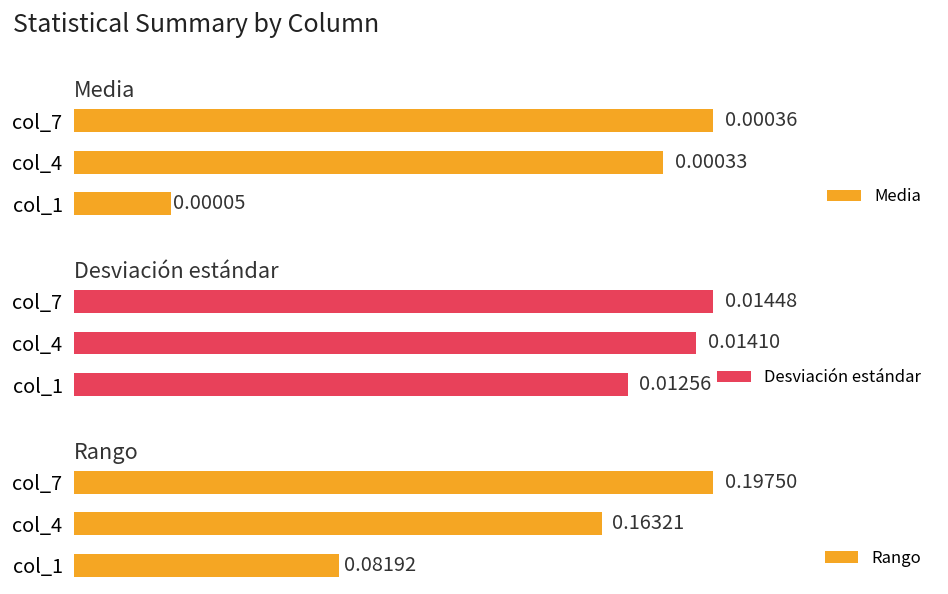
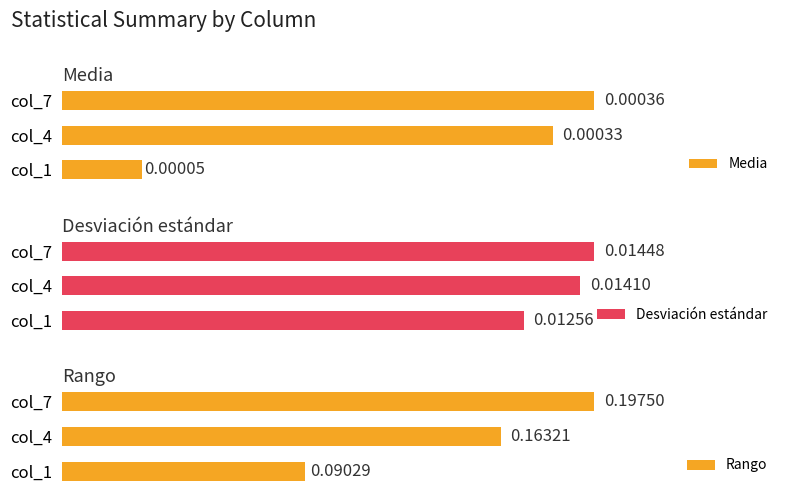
  {
    "Media": {
      "col_7": 0.00036,
      "col_4": 0.00033,
      "col_1": 0.00005
    },
    "Desviación estándar": {
      "col_7": 0.01448,
      "col_4": 0.01410,
      "col_1": 0.01256
    },
    "Rango": {
      "col_7": 0.19750,
      "col_4": 0.16321,
-     "col_1": 0.08192
+     "col_1": 0.09029
    }
  }
